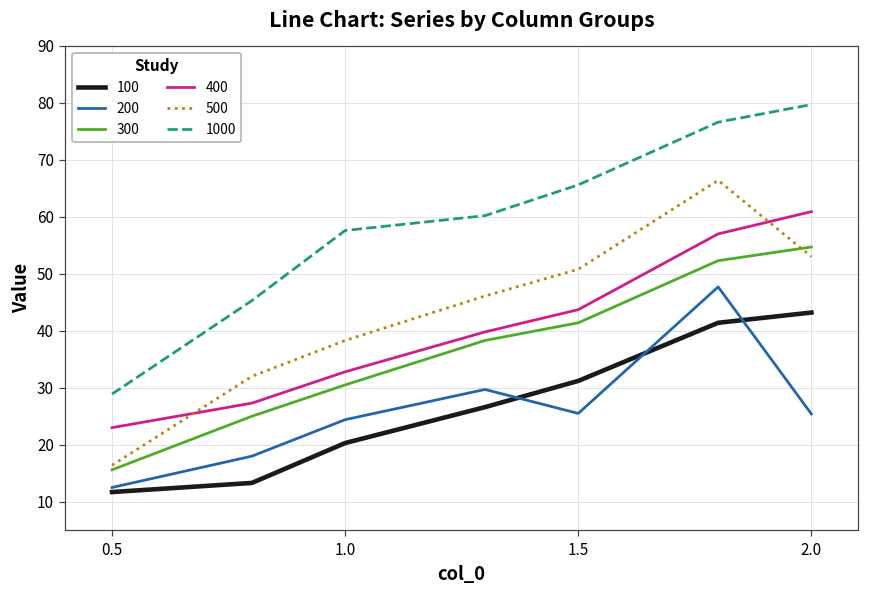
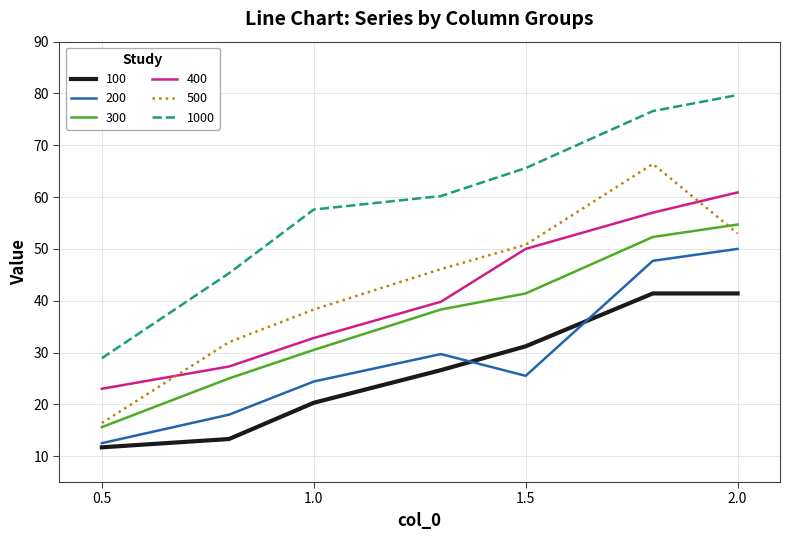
  {
    "100": {
      "0.5": 12,
      "1.0": 20,
      "1.5": 31,
-     "2.0": 43
+     "2.0": 41
    },
    "200": {
      "0.5": 13,
      "1.0": 24,
      "1.5": 26,
-     "2.0": 25
+     "2.0": 50
    },
    "300": {
      "0.5": 16,
      "1.0": 31,
      "1.5": 41,
      "2.0": 55
    },
    "400": {
      "0.5": 23,
      "1.0": 33,
-     "1.5": 44,
+     "1.5": 50,
      "2.0": 61
    },
    "500": {
      "0.5": 16,
      "1.0": 38,
      "1.5": 51,
      "2.0": 53
    },
    "1000": {
      "0.5": 29,
      "1.0": 58,
      "1.5": 66,
      "2.0": 80
    }
  }
